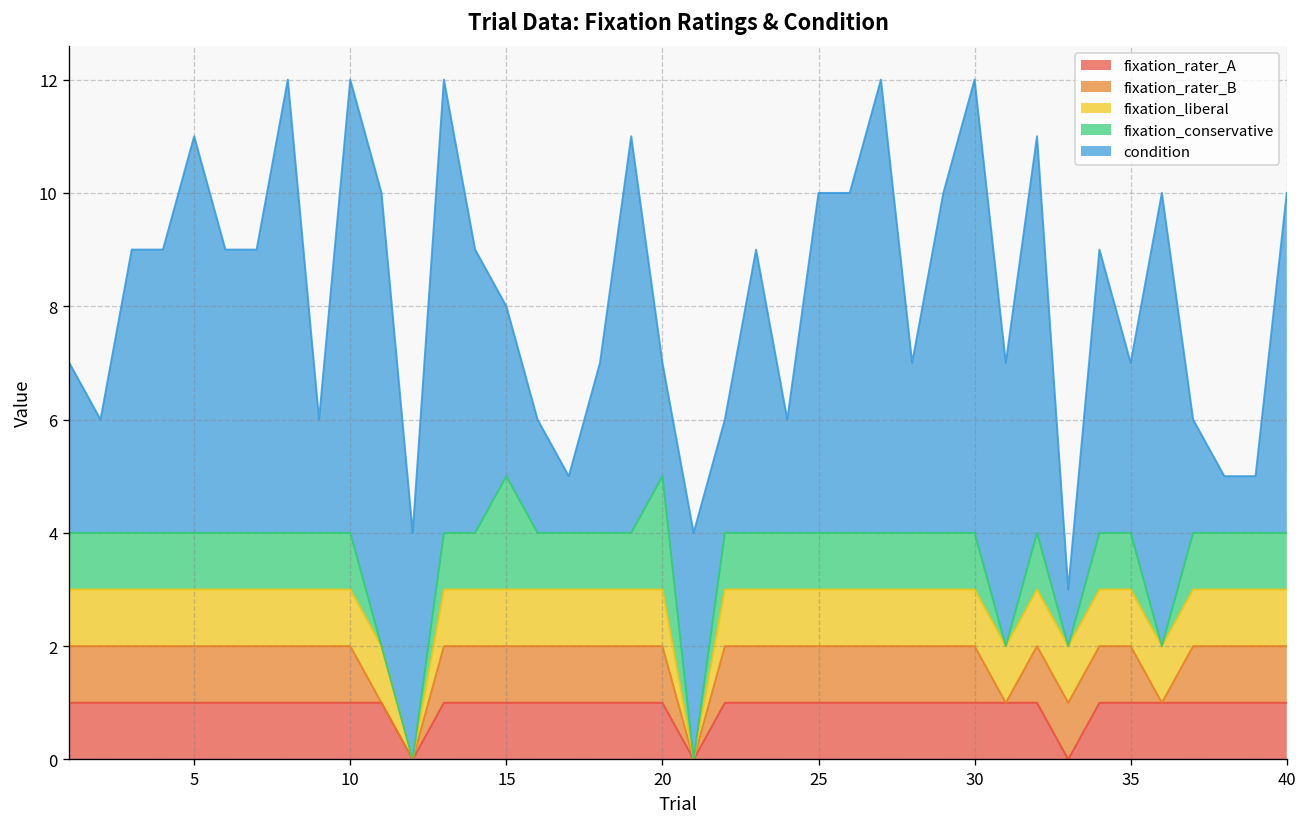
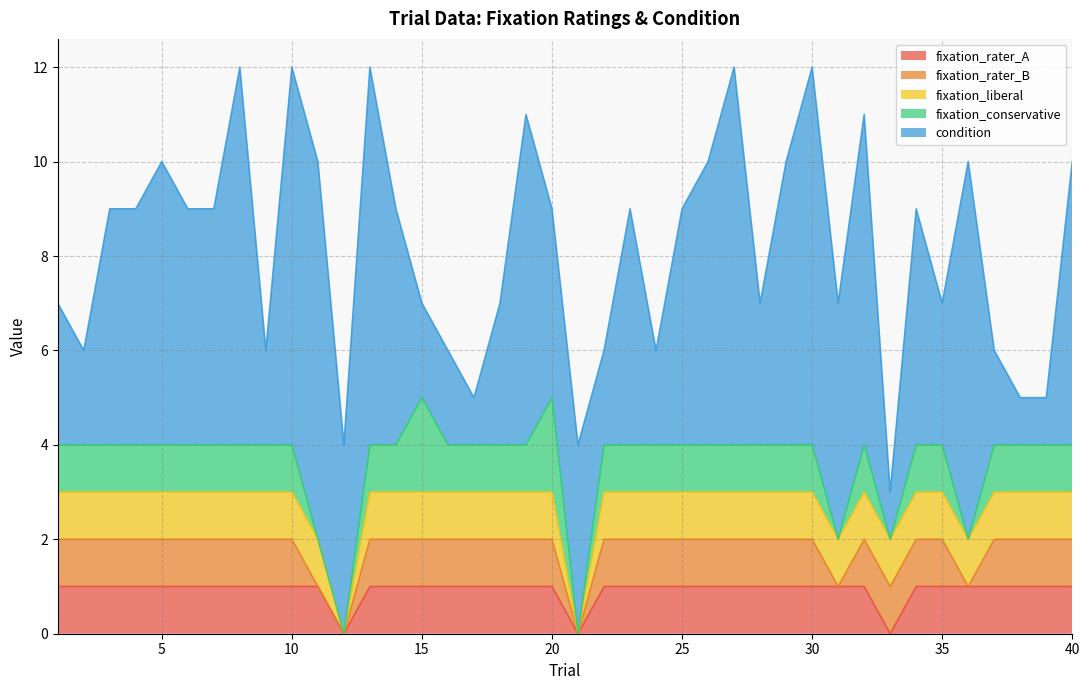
  {
    "fixation_liberal": {
      "5": 3,
      "10": 3,
      "15": 3,
      "20": 3,
      "25": 3,
      "30": 3,
      "35": 3,
      "40": 3
    },
    "fixation_conservative": {
      "5": 4,
      "10": 4,
      "15": 5,
      "20": 5,
      "25": 4,
      "30": 4,
      "35": 4,
      "40": 4
    },
    "condition": {
-     "5": 7,
+     "5": 6,
      "10": 12,
-     "15": 3,
-     "20": 2,
-     "25": 6,
+     "15": 2,
+     "20": 4,
+     "25": 5,
      "30": 12,
      "35": 7,
      "40": 10
    }
  }
